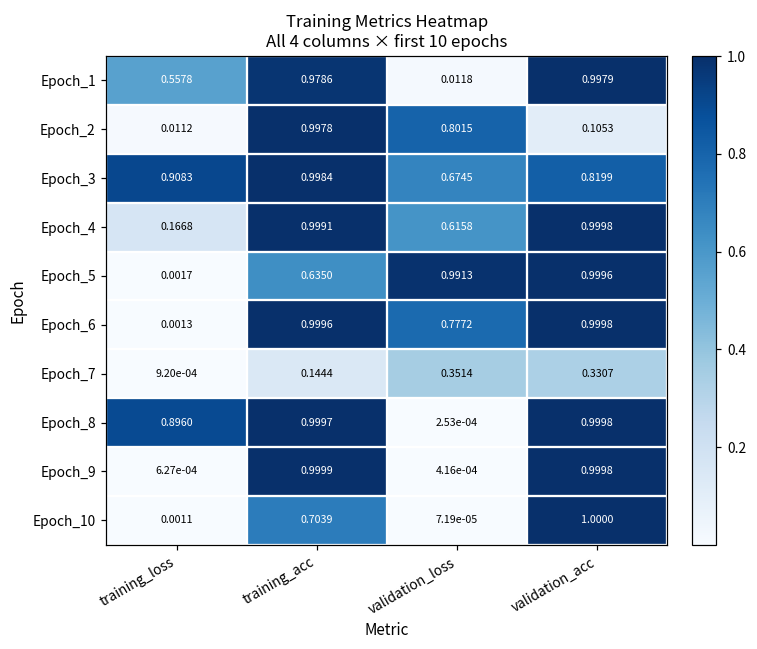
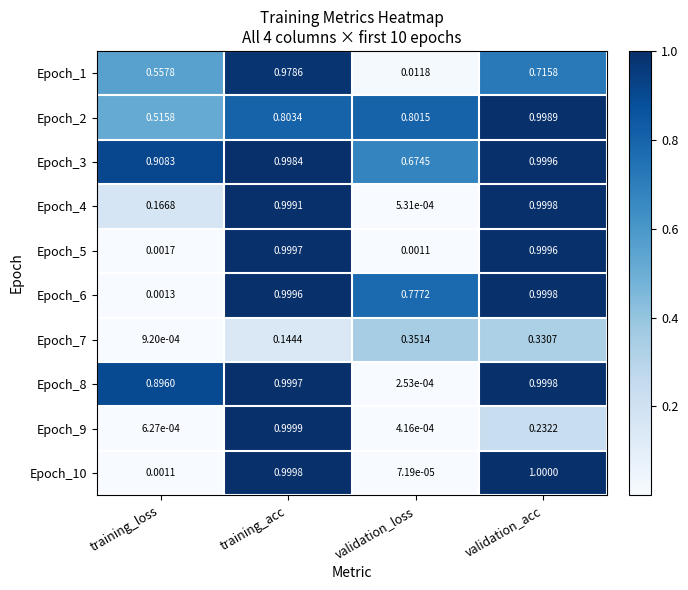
  {
    "Epoch_1": {
      "training_loss": "0.5578",
      "training_acc": "0.9786",
      "validation_loss": "0.0118",
-     "validation_acc": "0.9979"
+     "validation_acc": "0.7158"
    },
    "Epoch_2": {
-     "training_loss": "0.0112",
-     "training_acc": "0.9978",
+     "training_loss": "0.5158",
+     "training_acc": "0.8034",
      "validation_loss": "0.8015",
-     "validation_acc": "0.1053"
+     "validation_acc": "0.9989"
    },
    "Epoch_3": {
      "training_loss": "0.9083",
      "training_acc": "0.9984",
      "validation_loss": "0.6745",
-     "validation_acc": "0.8199"
+     "validation_acc": "0.9996"
    },
    "Epoch_4": {
      "training_loss": "0.1668",
      "training_acc": "0.9991",
-     "validation_loss": "0.6158",
+     "validation_loss": "5.31e-04",
      "validation_acc": "0.9998"
    },
    "Epoch_5": {
      "training_loss": "0.0017",
-     "training_acc": "0.6350",
-     "validation_loss": "0.9913",
+     "training_acc": "0.9997",
+     "validation_loss": "0.0011",
      "validation_acc": "0.9996"
    },
    "Epoch_6": {
      "training_loss": "0.0013",
      "training_acc": "0.9996",
      "validation_loss": "0.7772",
      "validation_acc": "0.9998"
    },
    "Epoch_7": {
      "training_loss": "9.20e-04",
      "training_acc": "0.1444",
      "validation_loss": "0.3514",
      "validation_acc": "0.3307"
    },
    "Epoch_8": {
      "training_loss": "0.8960",
      "training_acc": "0.9997",
      "validation_loss": "2.53e-04",
      "validation_acc": "0.9998"
    },
    "Epoch_9": {
      "training_loss": "6.27e-04",
      "training_acc": "0.9999",
      "validation_loss": "4.16e-04",
-     "validation_acc": "0.9998"
+     "validation_acc": "0.2322"
    },
    "Epoch_10": {
      "training_loss": "0.0011",
-     "training_acc": "0.7039",
+     "training_acc": "0.9998",
      "validation_loss": "7.19e-05",
      "validation_acc": "1.0000"
    }
  }
